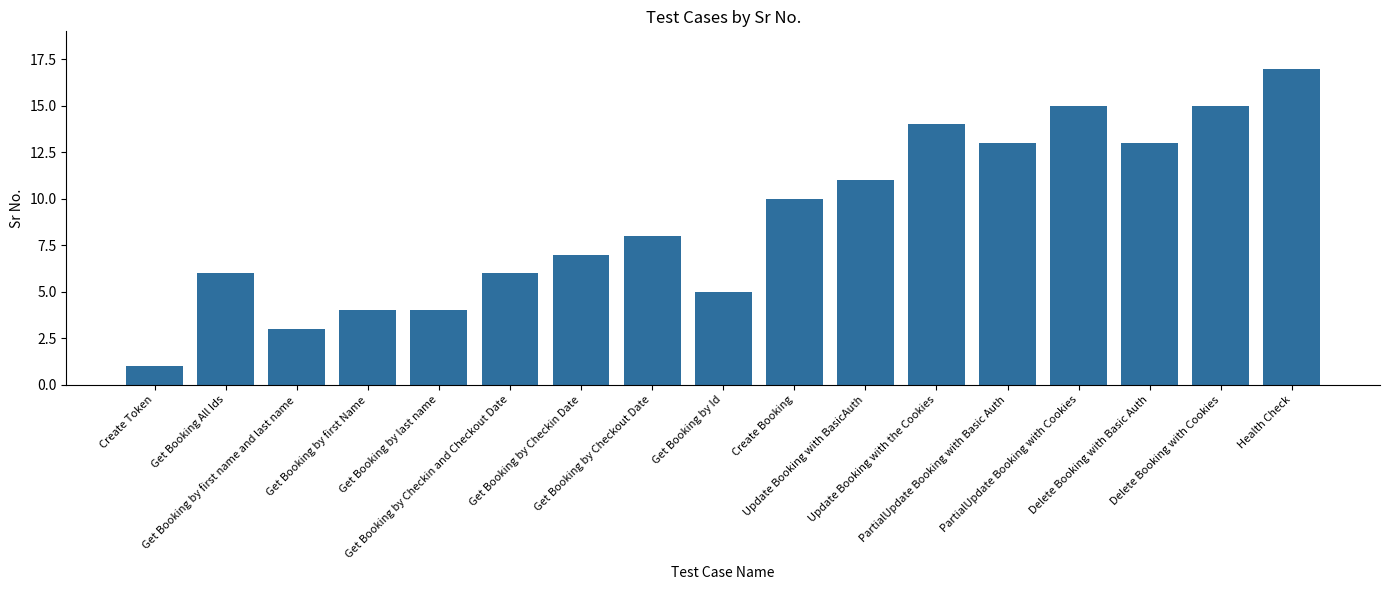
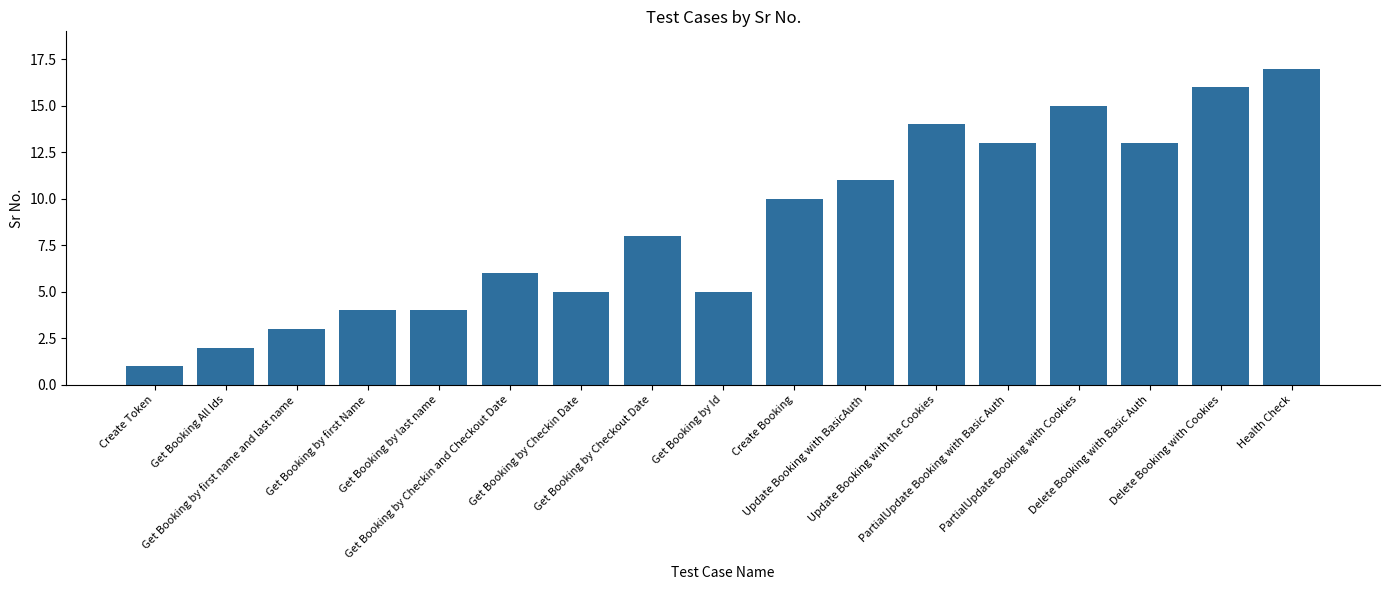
  {
    "Create Token": 1,
-   "Get Booking All Ids": 6,
+   "Get Booking All Ids": 2,
    "Get Booking by first name and last name": 3,
    "Get Booking by first Name": 4,
    "Get Booking by last name": 4,
    "Get Booking by Checkin and Checkout Date": 6,
-   "Get Booking by Checkin Date": 7,
+   "Get Booking by Checkin Date": 5,
    "Get Booking by Checkout Date": 8,
    "Get Booking by Id": 5,
    "Create Booking": 10,
    "Update Booking with BasicAuth": 11,
    "Update Booking with the Cookies": 14,
    "PartialUpdate Booking with Basic Auth": 13,
    "PartialUpdate Booking with Cookies": 15,
    "Delete Booking with Basic Auth": 13,
-   "Delete Booking with Cookies": 15,
+   "Delete Booking with Cookies": 16,
    "Health Check": 17
  }
